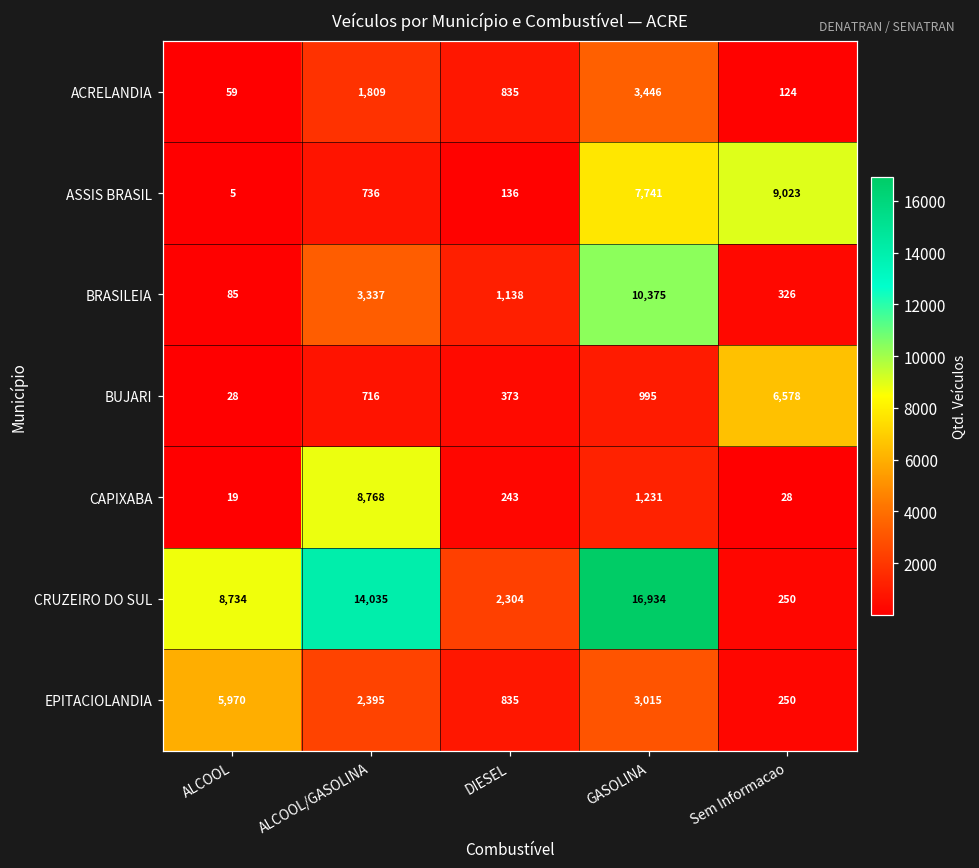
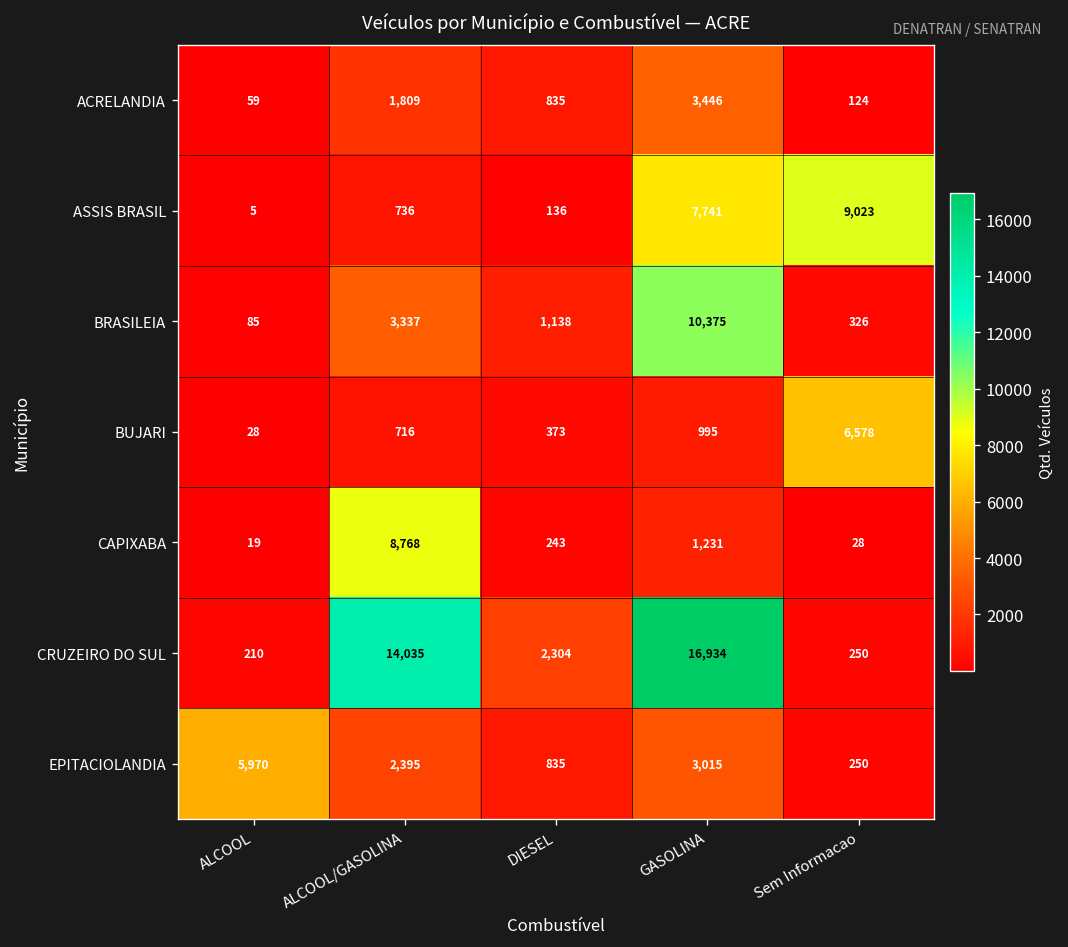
  {
    "ACRELANDIA": {
      "ALCOOL": "59",
      "ALCOOL/GASOLINA": "1,809",
      "DIESEL": "835",
      "GASOLINA": "3,446",
      "Sem Informacao": "124"
    },
    "ASSIS BRASIL": {
      "ALCOOL": "5",
      "ALCOOL/GASOLINA": "736",
      "DIESEL": "136",
      "GASOLINA": "7,741",
      "Sem Informacao": "9,023"
    },
    "BRASILEIA": {
      "ALCOOL": "85",
      "ALCOOL/GASOLINA": "3,337",
      "DIESEL": "1,138",
      "GASOLINA": "10,375",
      "Sem Informacao": "326"
    },
    "BUJARI": {
      "ALCOOL": "28",
      "ALCOOL/GASOLINA": "716",
      "DIESEL": "373",
      "GASOLINA": "995",
      "Sem Informacao": "6,578"
    },
    "CAPIXABA": {
      "ALCOOL": "19",
      "ALCOOL/GASOLINA": "8,768",
      "DIESEL": "243",
      "GASOLINA": "1,231",
      "Sem Informacao": "28"
    },
    "CRUZEIRO DO SUL": {
-     "ALCOOL": "8,734",
+     "ALCOOL": "210",
      "ALCOOL/GASOLINA": "14,035",
      "DIESEL": "2,304",
      "GASOLINA": "16,934",
      "Sem Informacao": "250"
    },
    "EPITACIOLANDIA": {
      "ALCOOL": "5,970",
      "ALCOOL/GASOLINA": "2,395",
      "DIESEL": "835",
      "GASOLINA": "3,015",
      "Sem Informacao": "250"
    }
  }
